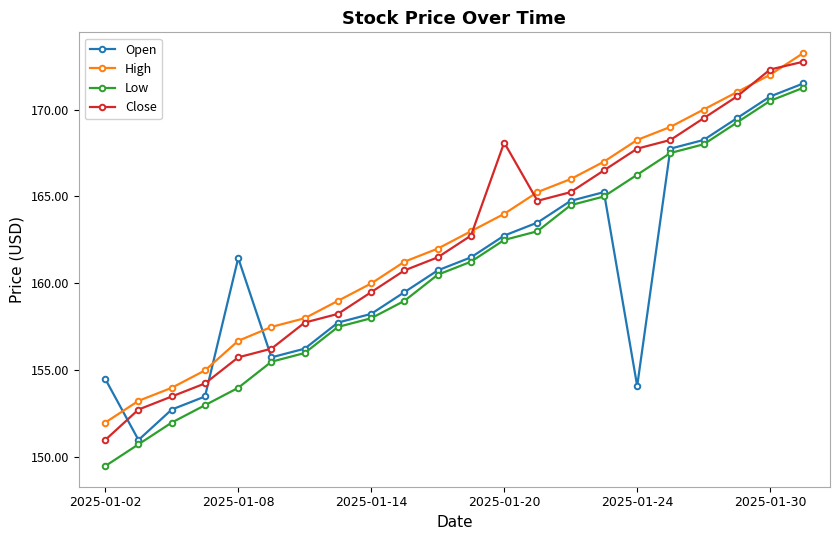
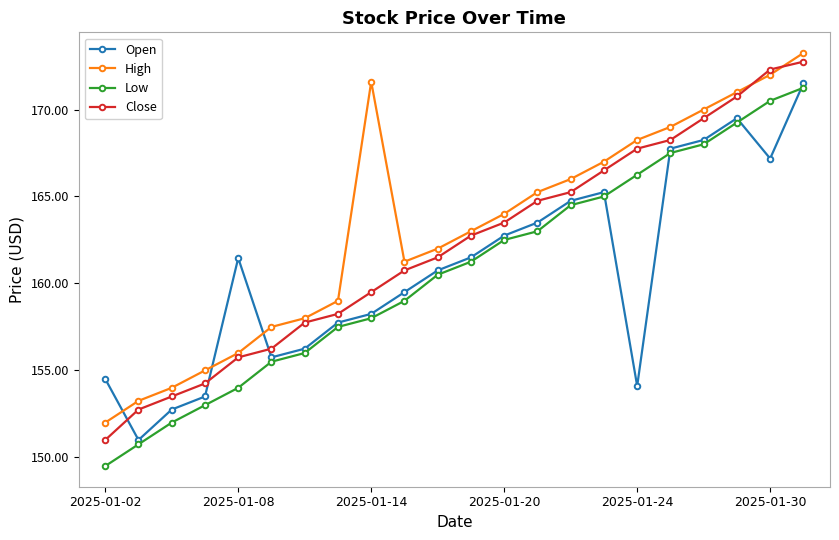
  {
    "Open": {
      "2025-01-02": 154.5,
      "2025-01-08": 161.5,
      "2025-01-14": 158.3,
      "2025-01-20": 162.8,
      "2025-01-24": 154.1,
-     "2025-01-30": 170.8
+     "2025-01-30": 167.2
    },
    "High": {
      "2025-01-02": 152.0,
-     "2025-01-08": 156.7,
-     "2025-01-14": 160.0,
+     "2025-01-08": 156.0,
+     "2025-01-14": 171.6,
      "2025-01-20": 164.0,
      "2025-01-24": 168.3,
      "2025-01-30": 172.0
    },
    "Low": {
      "2025-01-02": 149.5,
      "2025-01-08": 154.0,
      "2025-01-14": 158.0,
      "2025-01-20": 162.5,
      "2025-01-24": 166.3,
      "2025-01-30": 170.5
    },
    "Close": {
      "2025-01-02": 151.0,
      "2025-01-08": 155.8,
      "2025-01-14": 159.5,
-     "2025-01-20": 168.1,
+     "2025-01-20": 163.5,
      "2025-01-24": 167.8,
      "2025-01-30": 172.3
    }
  }
